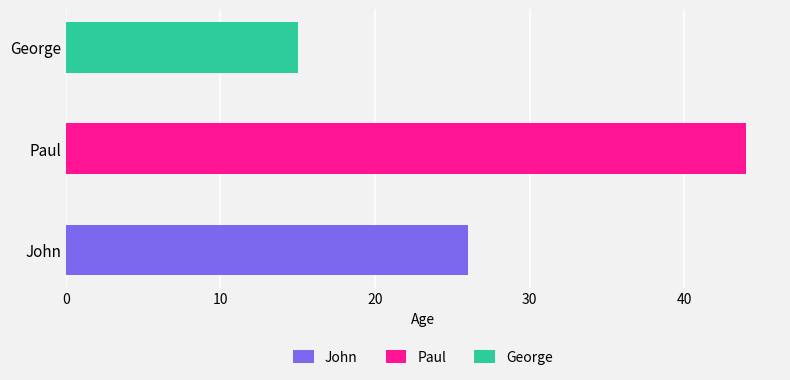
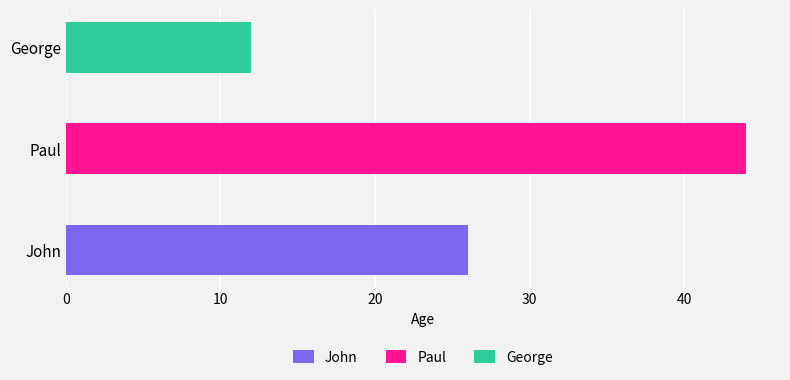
  {
-   "George": 15,
+   "George": 12,
    "Paul": 44,
    "John": 26
  }
